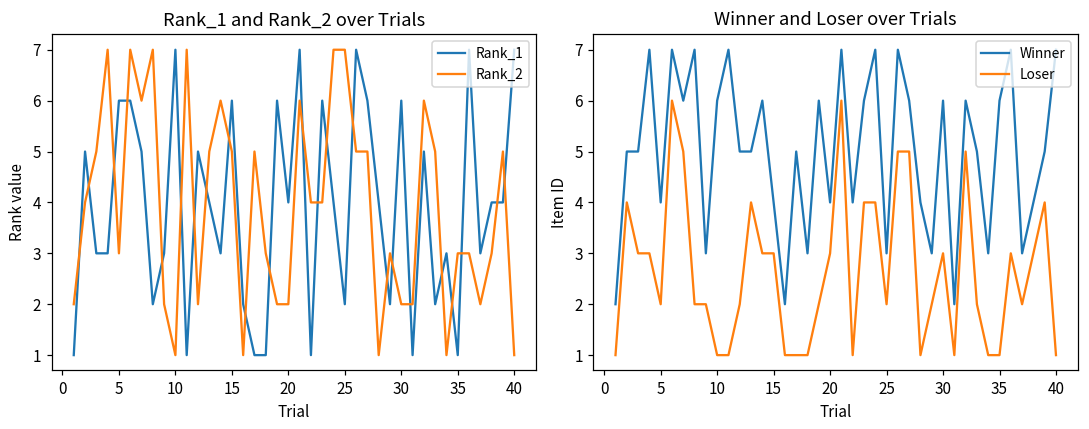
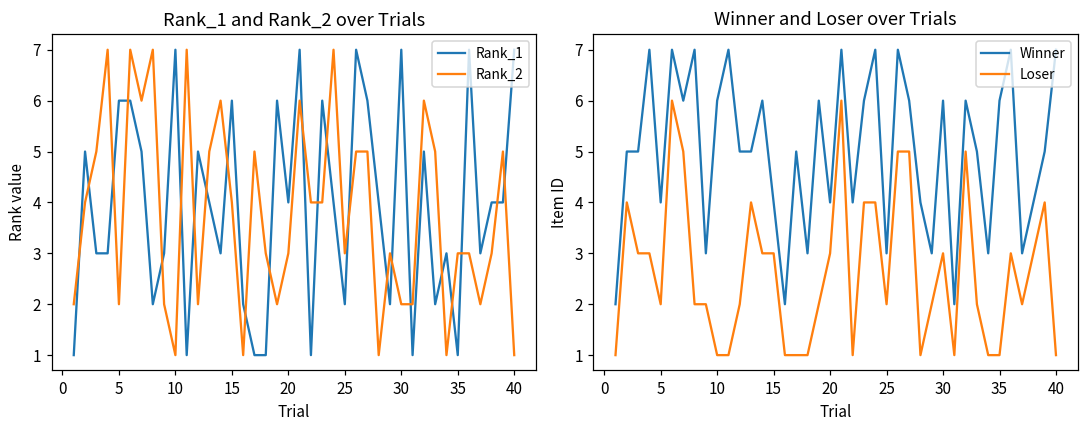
  {
    "Rank_1 and Rank_2 over Trials": {
      "Rank_1": {
        "5": 6,
        "10": 7,
        "15": 6,
        "20": 4,
        "25": 2,
-       "30": 6,
+       "30": 7,
        "35": 1
      },
      "Rank_2": {
-       "5": 3,
+       "5": 2,
        "10": 1,
-       "15": 5,
-       "20": 2,
-       "25": 7,
+       "15": 4,
+       "20": 3,
+       "25": 3,
        "30": 2,
        "35": 3,
        "40": 1
      }
    },
    "Winner and Loser over Trials": {
      "Winner": {
        "5": 4.0,
        "10": 6.0,
        "15": 4.0,
        "20": 4.0,
        "25": 3.0,
        "30": 6.0,
        "35": 6.0
      },
      "Loser": {
        "5": 2.0,
        "10": 1.0,
        "15": 3.0,
        "20": 3.0,
        "25": 2.0,
        "30": 3.0,
        "35": 1.0,
        "40": 1.0
      }
    }
  }
